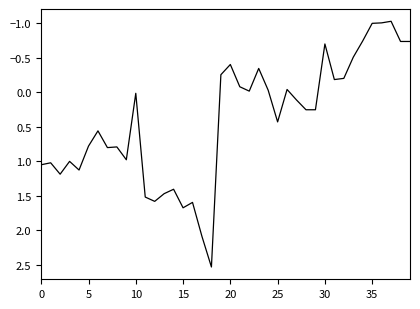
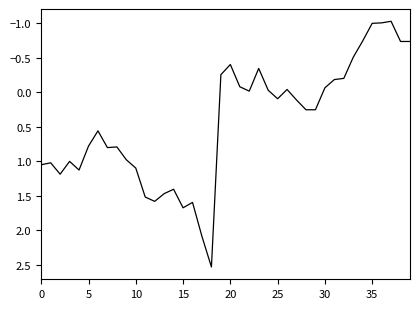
  {
    "0": 1.0,
    "5": 0.8,
-   "10": 0.0,
+   "10": 1.1,
    "15": 1.7,
    "20": -0.4,
-   "25": 0.4,
-   "30": -0.7,
+   "25": 0.1,
+   "30": -0.1,
    "35": -1.0
  }
